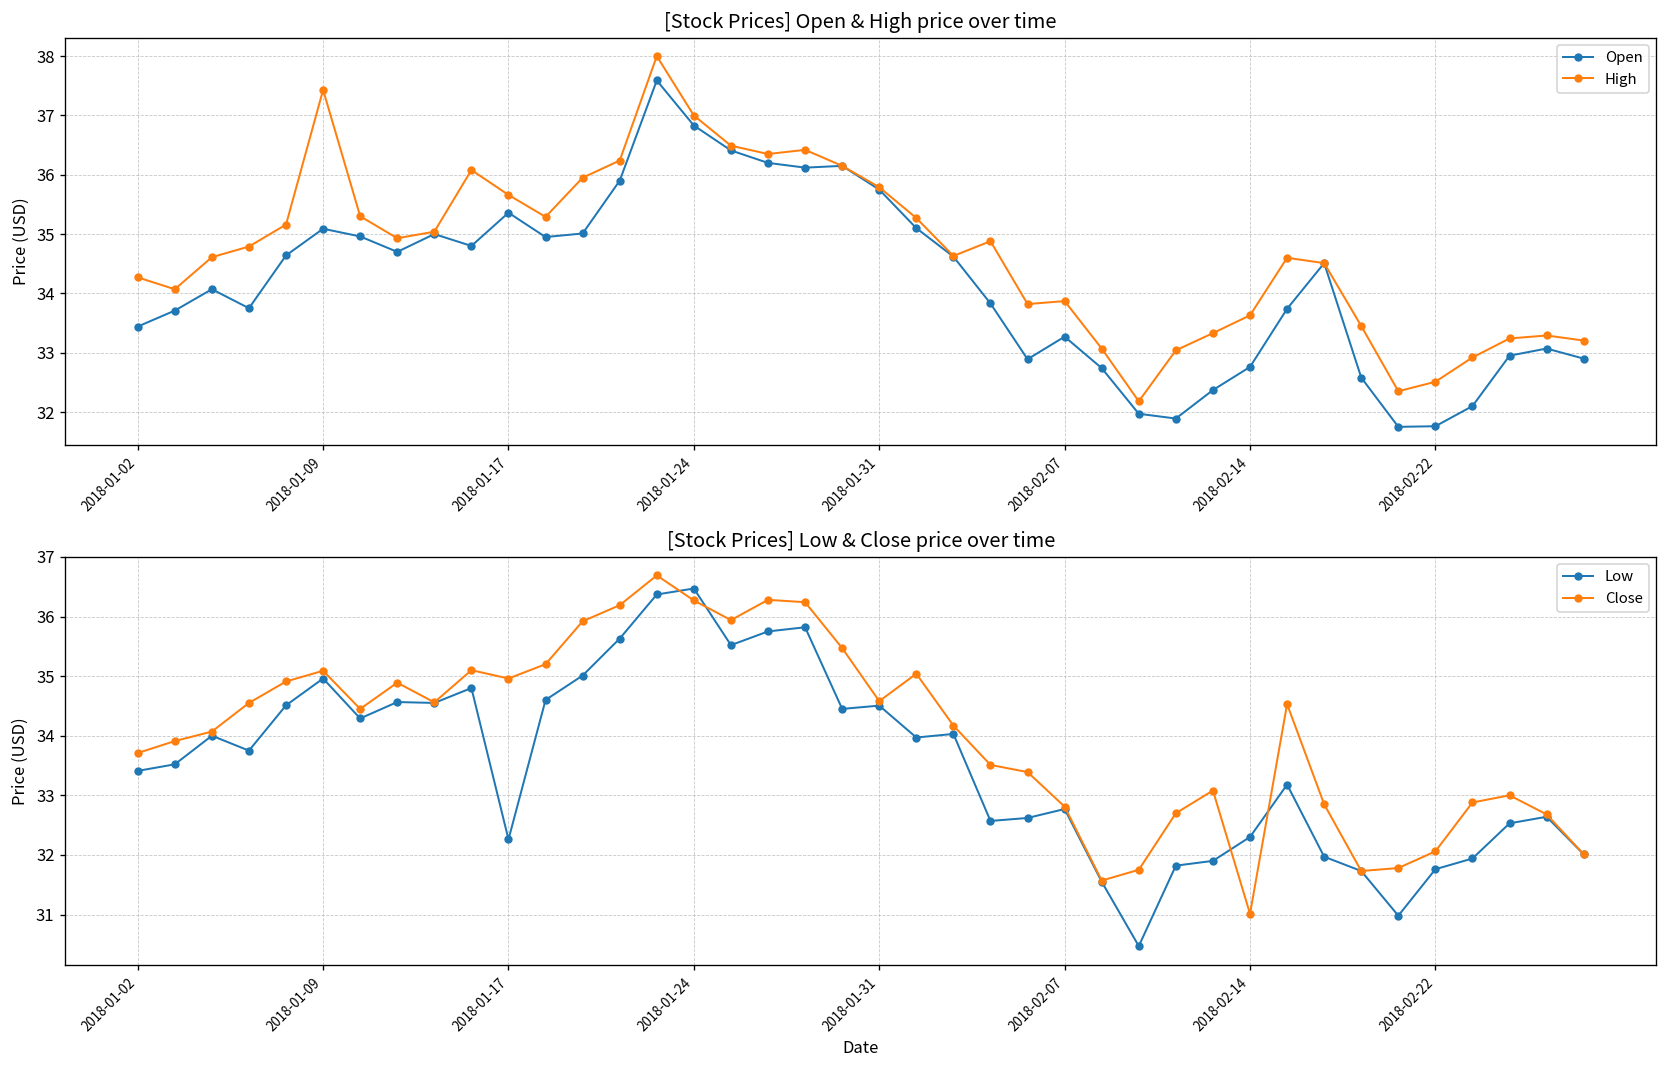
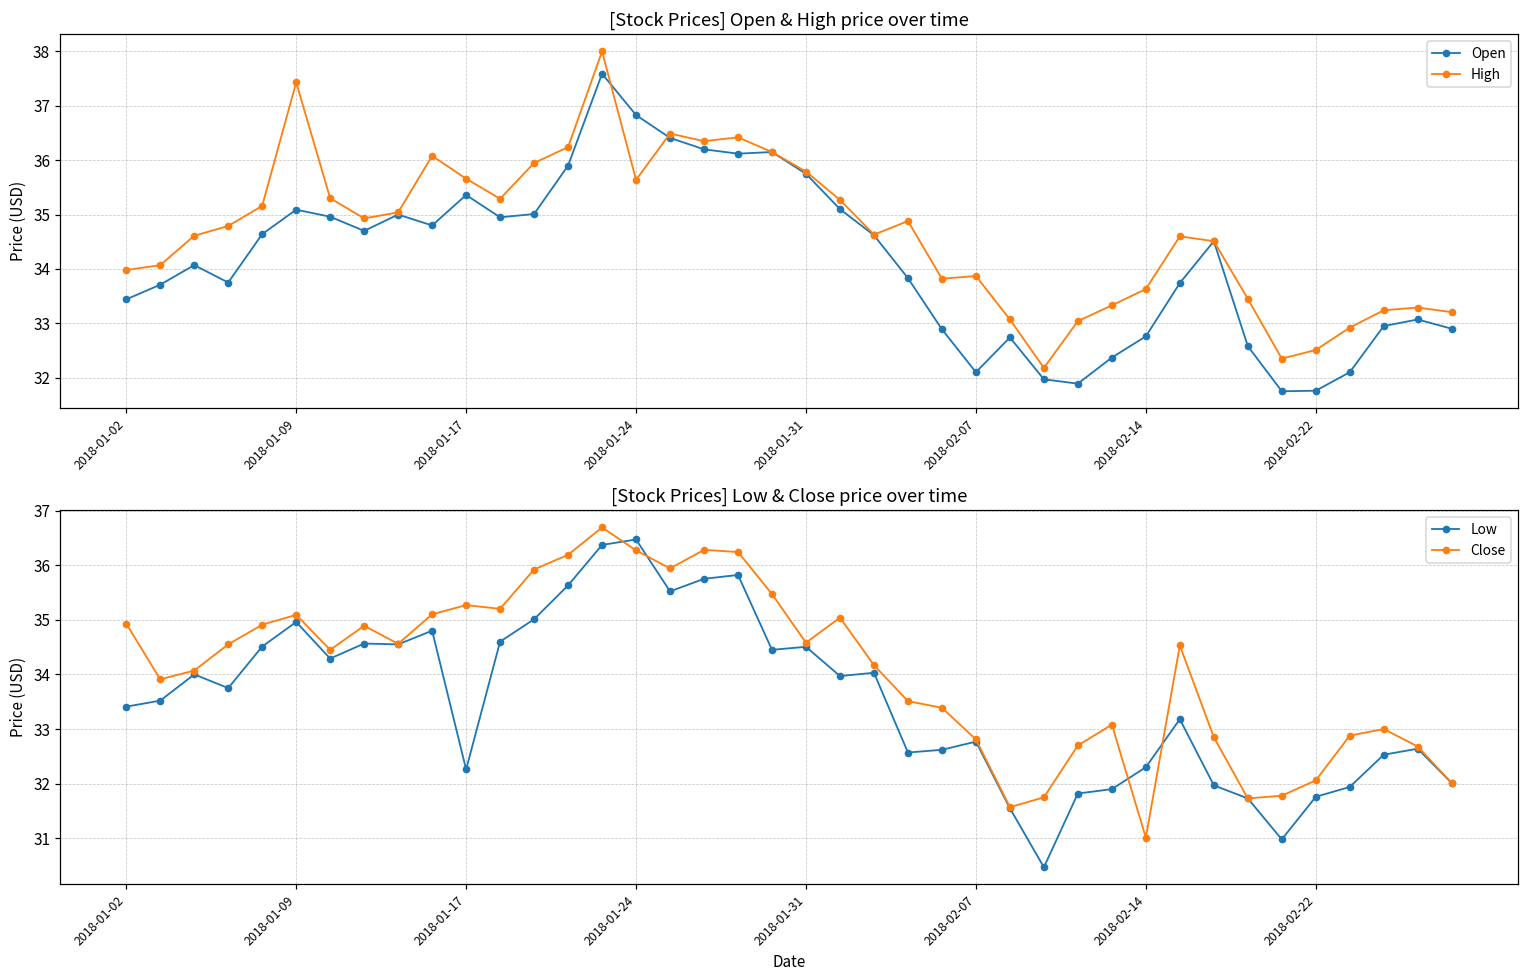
  {
    "[Stock Prices] Open & High price over time": {
      "Open": {
        "2018-01-02": 33.4,
        "2018-01-09": 35.1,
        "2018-01-17": 35.4,
        "2018-01-24": 36.8,
-       "2018-02-07": 33.3,
+       "2018-02-07": 32.1,
        "2018-02-14": 32.8,
        "2018-02-22": 31.8
      },
      "High": {
-       "2018-01-02": 34.3,
+       "2018-01-02": 34.0,
        "2018-01-09": 37.4,
        "2018-01-17": 35.7,
-       "2018-01-24": 37.0,
+       "2018-01-24": 35.6,
        "2018-02-07": 33.9,
        "2018-02-14": 33.6,
        "2018-02-22": 32.5
      }
    },
    "[Stock Prices] Low & Close price over time": {
      "Low": {
        "2018-01-02": 33.4,
        "2018-01-09": 35.0,
        "2018-01-17": 32.3,
        "2018-01-24": 36.5,
        "2018-01-31": 34.5,
        "2018-02-14": 32.3,
        "2018-02-22": 31.8
      },
      "Close": {
-       "2018-01-02": 33.7,
+       "2018-01-02": 34.9,
        "2018-01-09": 35.1,
-       "2018-01-17": 35.0,
+       "2018-01-17": 35.3,
        "2018-01-24": 36.3,
        "2018-01-31": 34.6,
        "2018-02-14": 31.0,
        "2018-02-22": 32.1
      }
    }
  }
